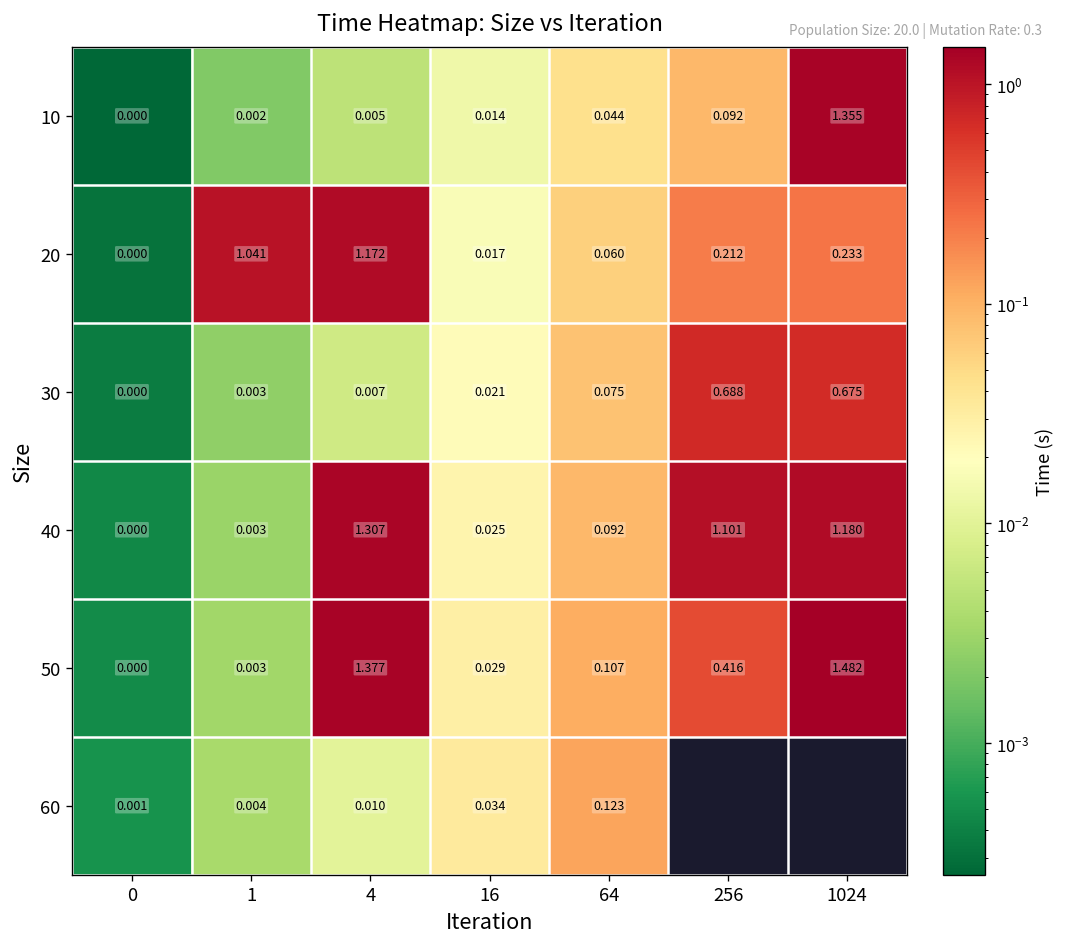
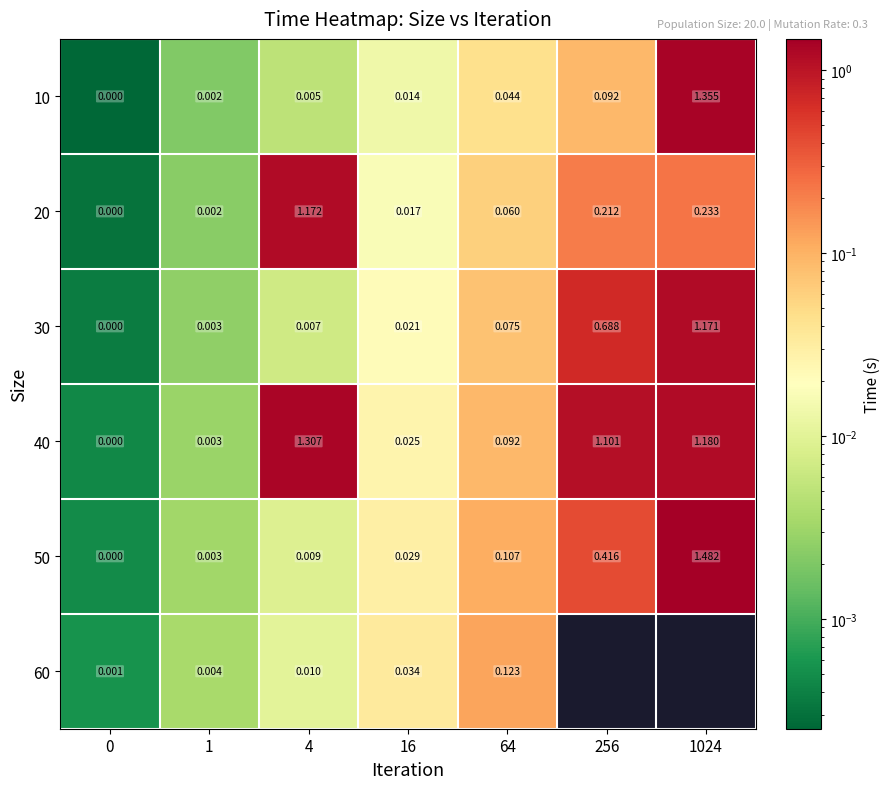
  {
    "20": {
-     "1": 1.041
+     "1": 0.002
    },
    "30": {
-     "1024": 0.675
+     "1024": 1.171
    },
    "50": {
-     "4": 1.377
+     "4": 0.009
    }
  }
